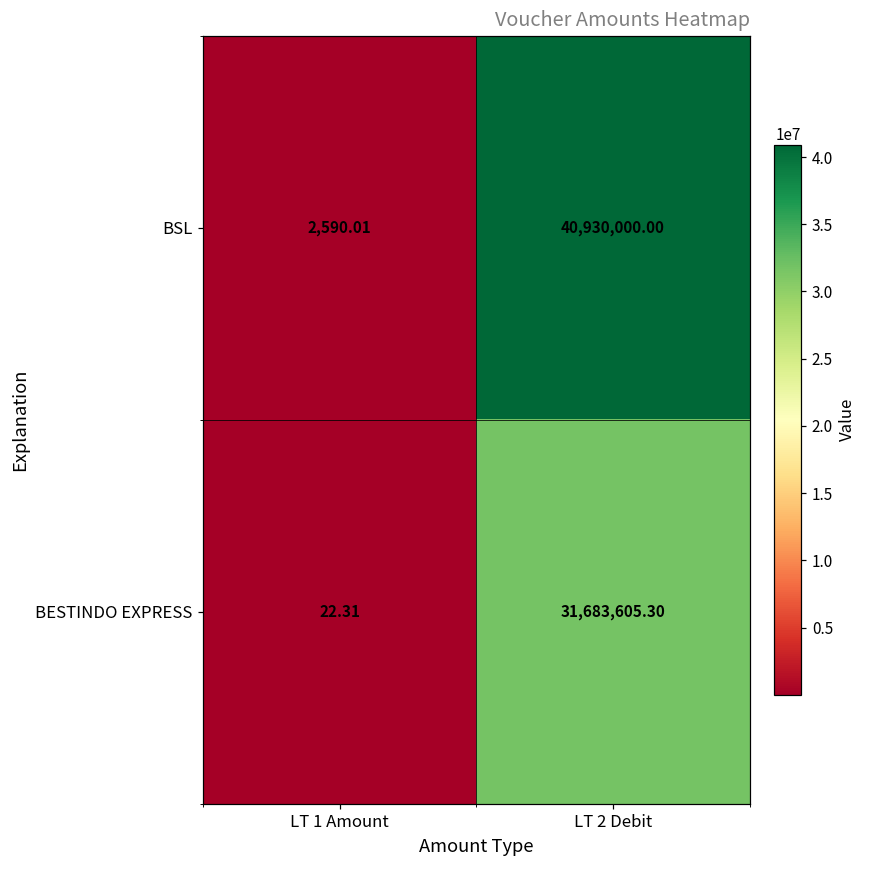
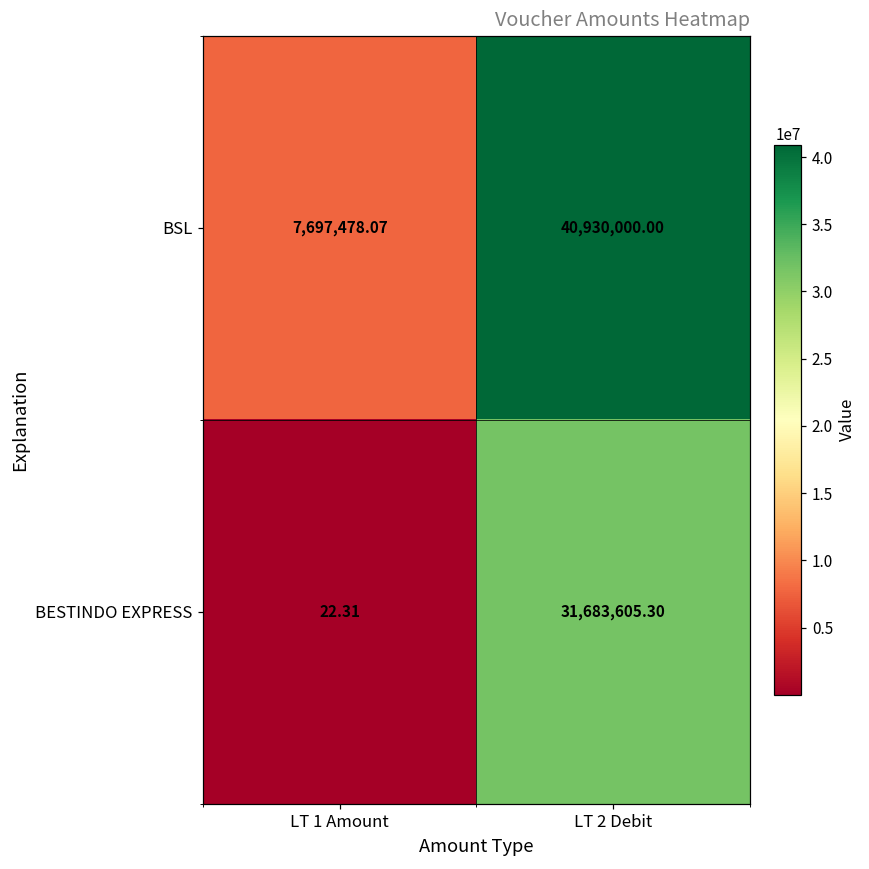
  {
    "BSL": {
-     "LT 1 Amount": "2,590.01",
+     "LT 1 Amount": "7,697,478.07",
      "LT 2 Debit": "40,930,000.00"
    },
    "BESTINDO EXPRESS": {
      "LT 1 Amount": "22.31",
      "LT 2 Debit": "31,683,605.30"
    }
  }
